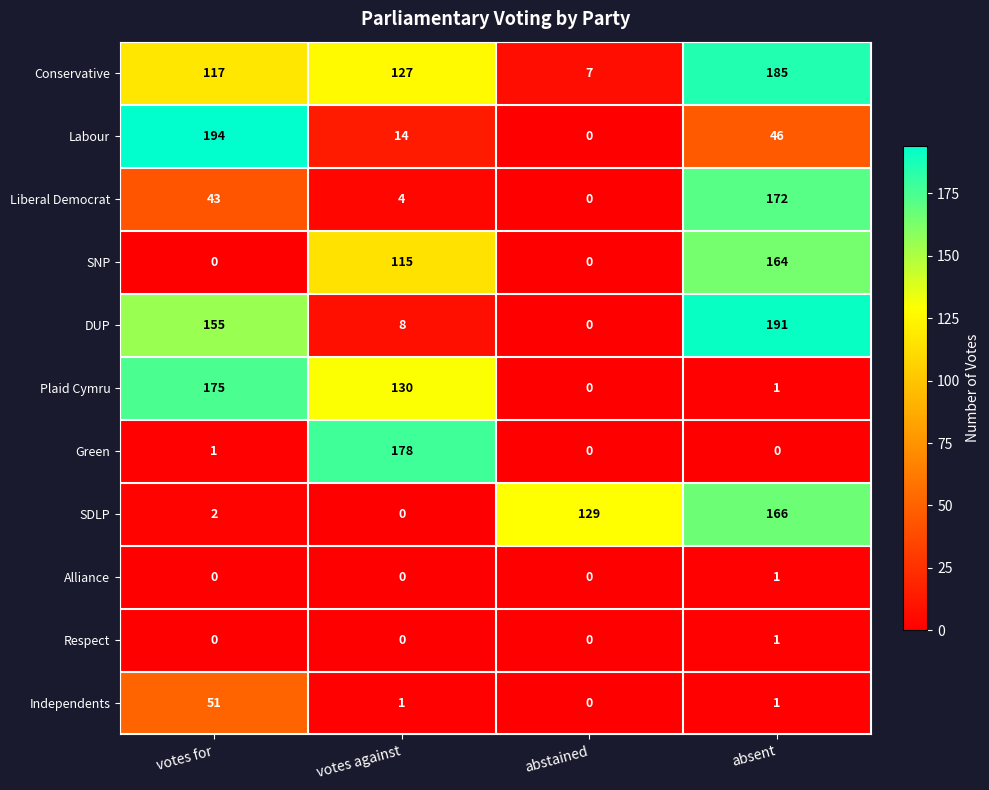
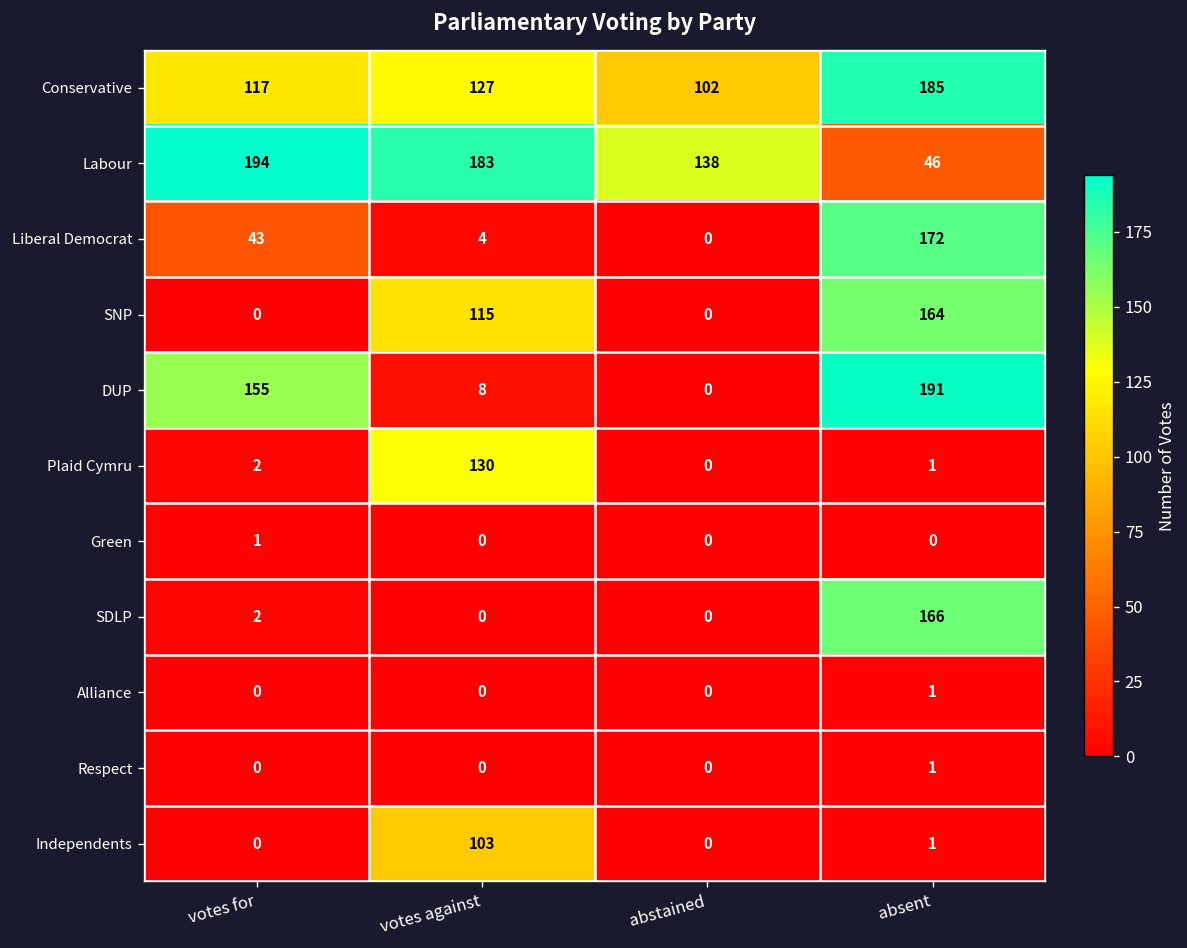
  {
    "Conservative": {
      "votes for": 117,
      "votes against": 127,
-     "abstained": 7,
+     "abstained": 102,
      "absent": 185
    },
    "Labour": {
      "votes for": 194,
-     "votes against": 14,
-     "abstained": 0,
+     "votes against": 183,
+     "abstained": 138,
      "absent": 46
    },
    "Liberal Democrat": {
      "votes for": 43,
      "votes against": 4,
      "abstained": 0,
      "absent": 172
    },
    "SNP": {
      "votes for": 0,
      "votes against": 115,
      "abstained": 0,
      "absent": 164
    },
    "DUP": {
      "votes for": 155,
      "votes against": 8,
      "abstained": 0,
      "absent": 191
    },
    "Plaid Cymru": {
-     "votes for": 175,
+     "votes for": 2,
      "votes against": 130,
      "abstained": 0,
      "absent": 1
    },
    "Green": {
      "votes for": 1,
-     "votes against": 178,
+     "votes against": 0,
      "abstained": 0,
      "absent": 0
    },
    "SDLP": {
      "votes for": 2,
      "votes against": 0,
-     "abstained": 129,
+     "abstained": 0,
      "absent": 166
    },
    "Alliance": {
      "votes for": 0,
      "votes against": 0,
      "abstained": 0,
      "absent": 1
    },
    "Respect": {
      "votes for": 0,
      "votes against": 0,
      "abstained": 0,
      "absent": 1
    },
    "Independents": {
-     "votes for": 51,
-     "votes against": 1,
+     "votes for": 0,
+     "votes against": 103,
      "abstained": 0,
      "absent": 1
    }
  }
